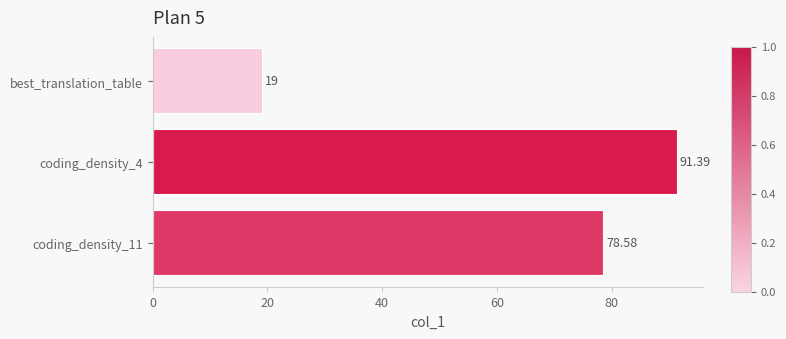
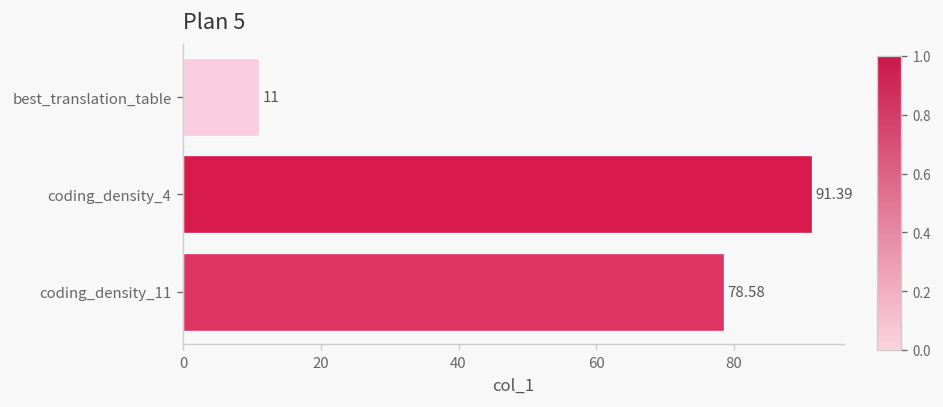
  {
-   "best_translation_table": 19,
+   "best_translation_table": 11,
    "coding_density_4": 91.39,
    "coding_density_11": 78.58
  }
